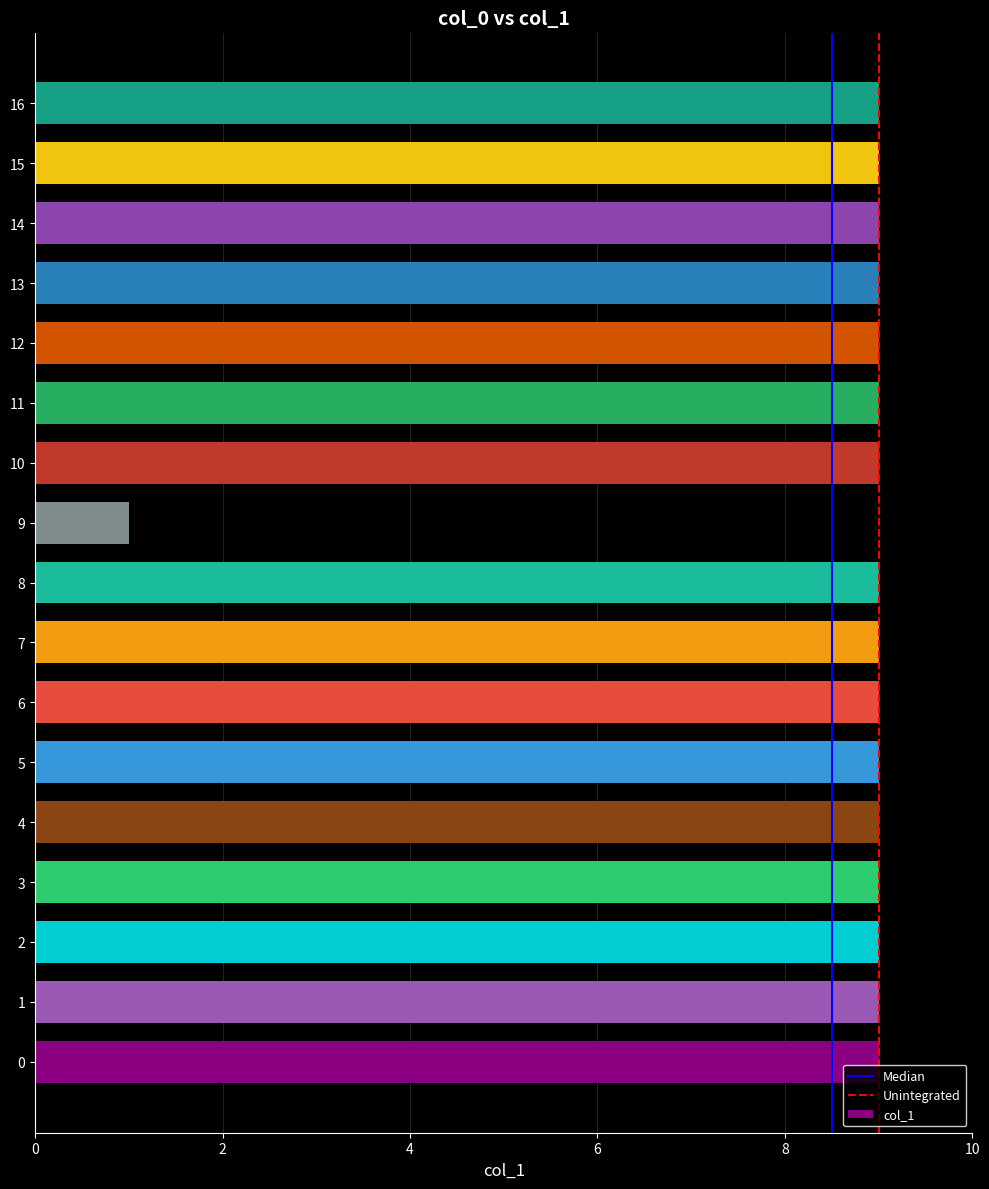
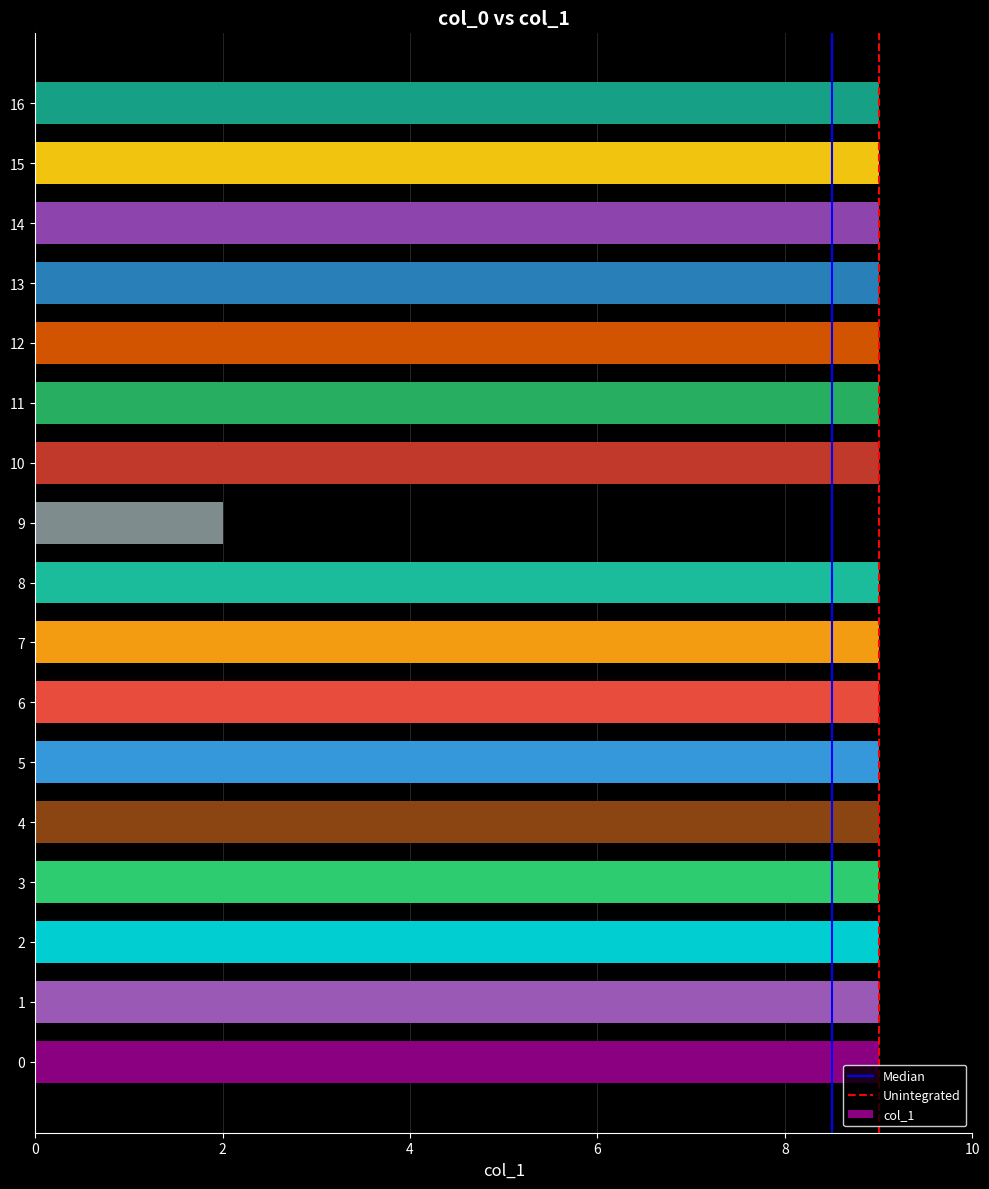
  {
    "16": 9,
    "15": 9,
    "14": 9,
    "13": 9,
    "12": 9,
    "11": 9,
    "10": 9,
-   "9": 1,
+   "9": 2,
    "8": 9,
    "7": 9,
    "6": 9,
    "5": 9,
    "4": 9,
    "3": 9,
    "2": 9,
    "1": 9,
    "0": 9
  }
